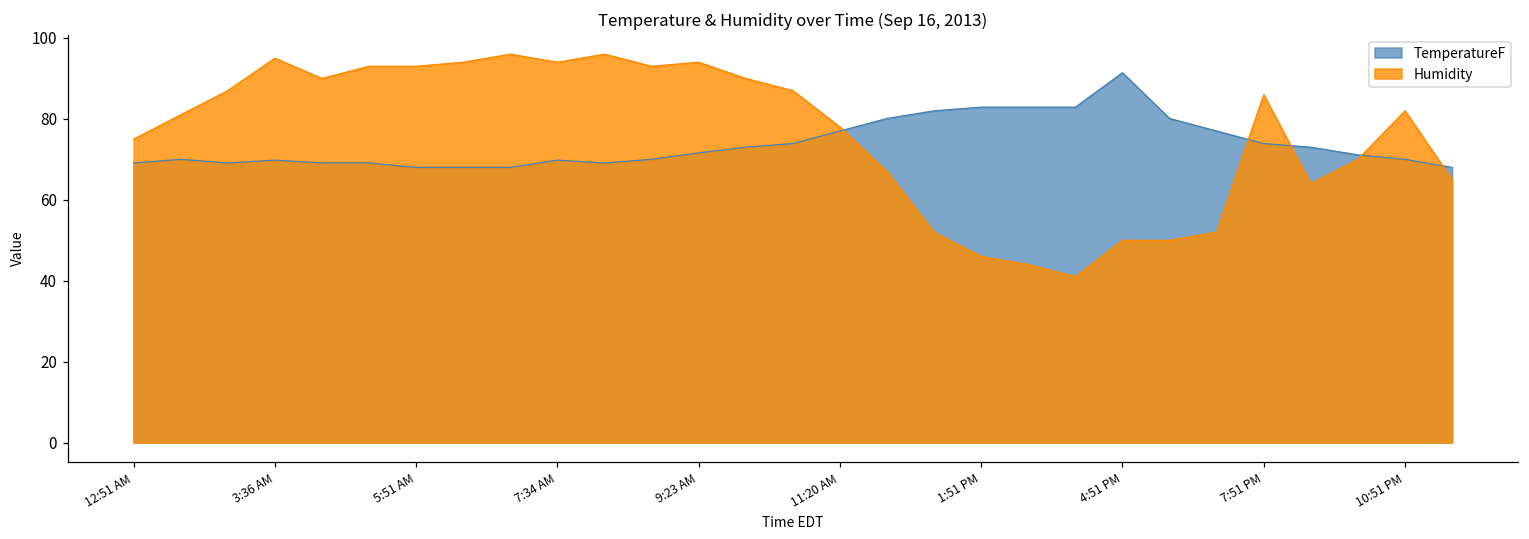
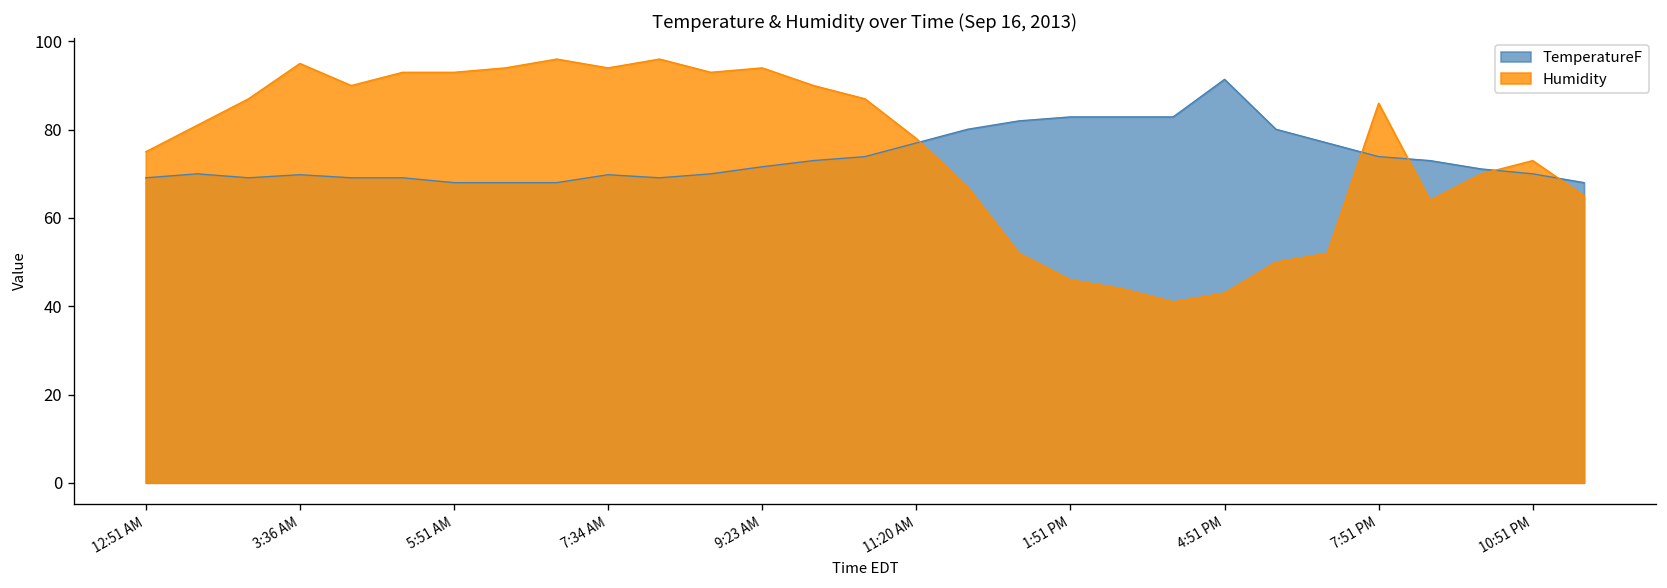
  {
    "TemperatureF": {
      "12:51 AM": 69,
      "3:36 AM": 70,
      "5:51 AM": 68,
      "7:34 AM": 70,
      "9:23 AM": 72,
      "11:20 AM": 77,
      "1:51 PM": 83,
      "4:51 PM": 91,
      "7:51 PM": 74,
      "10:51 PM": 70
    },
    "Humidity": {
      "12:51 AM": 75,
      "3:36 AM": 95,
      "5:51 AM": 93,
      "7:34 AM": 94,
      "9:23 AM": 94,
      "11:20 AM": 78,
      "1:51 PM": 46,
-     "4:51 PM": 50,
+     "4:51 PM": 43,
      "7:51 PM": 86,
-     "10:51 PM": 82
+     "10:51 PM": 73
    }
  }
